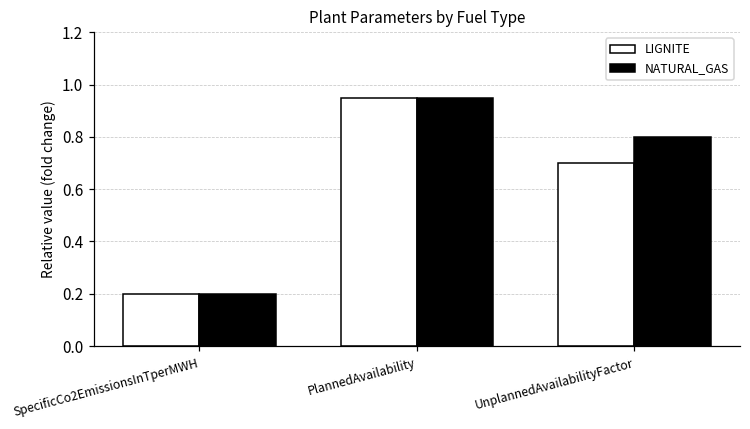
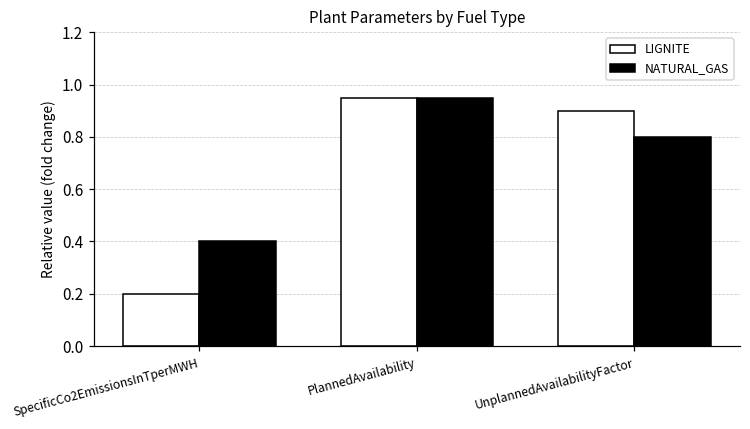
  {
    "LIGNITE": {
      "SpecificCo2EmissionsInTperMWH": 0.2,
      "PlannedAvailability": 0.95,
-     "UnplannedAvailabilityFactor": 0.7
+     "UnplannedAvailabilityFactor": 0.9
    },
    "NATURAL_GAS": {
-     "SpecificCo2EmissionsInTperMWH": 0.2,
+     "SpecificCo2EmissionsInTperMWH": 0.4,
      "PlannedAvailability": 0.95,
      "UnplannedAvailabilityFactor": 0.8
    }
  }
